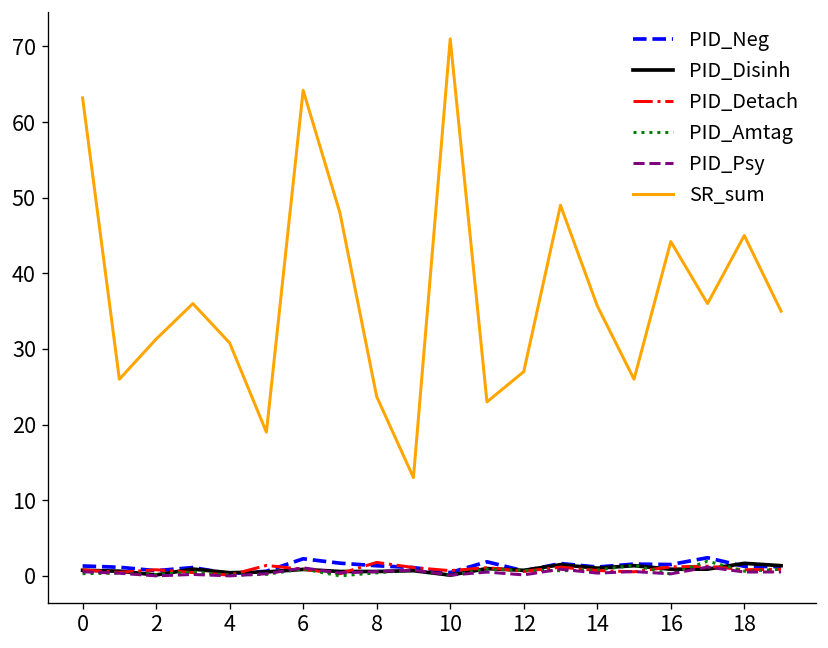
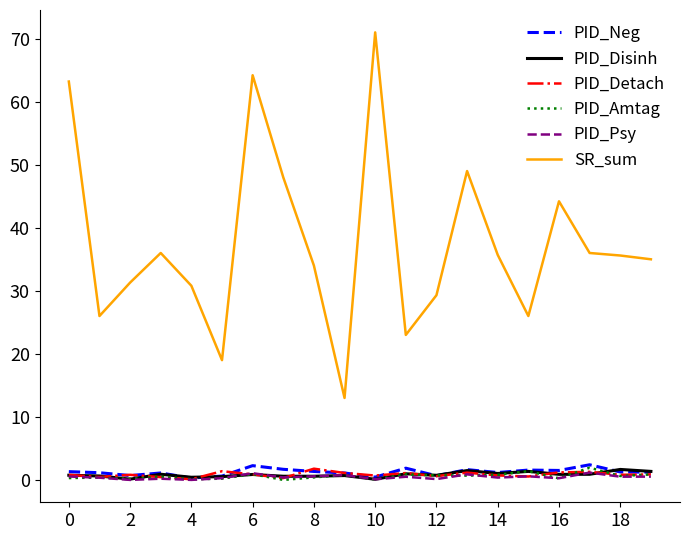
  {
    "PID_Neg": {
      "0": 1,
      "6": 2,
      "8": 1,
      "18": 1
    },
    "PID_Disinh": {
      "18": 2
    },
    "PID_Detach": {
      "8": 2
    },
    "PID_Psy": {
      "12": 0
    },
    "SR_sum": {
      "0": 63,
      "2": 31,
      "4": 31,
      "6": 64,
-     "8": 24,
+     "8": 34,
      "10": 71,
-     "12": 27,
+     "12": 29,
      "14": 36,
      "16": 44,
-     "18": 45
+     "18": 36
    }
  }
